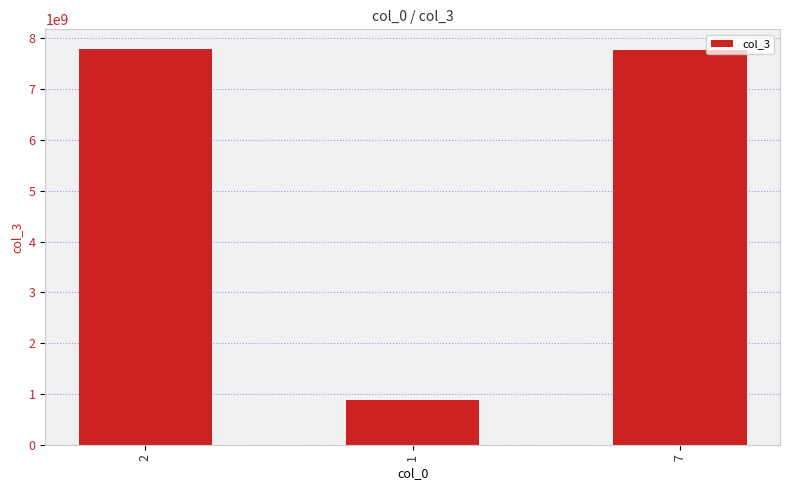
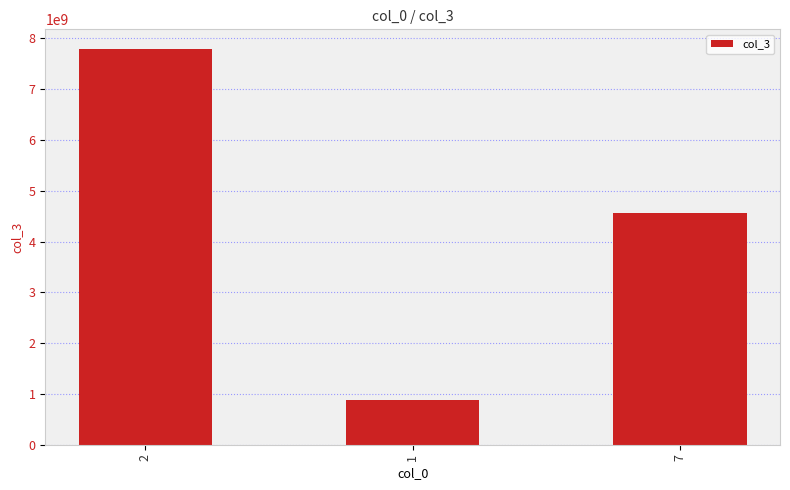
  {
    "2": 7800000000,
    "1": 900000000,
-   "7": 7800000000
+   "7": 4600000000
  }
